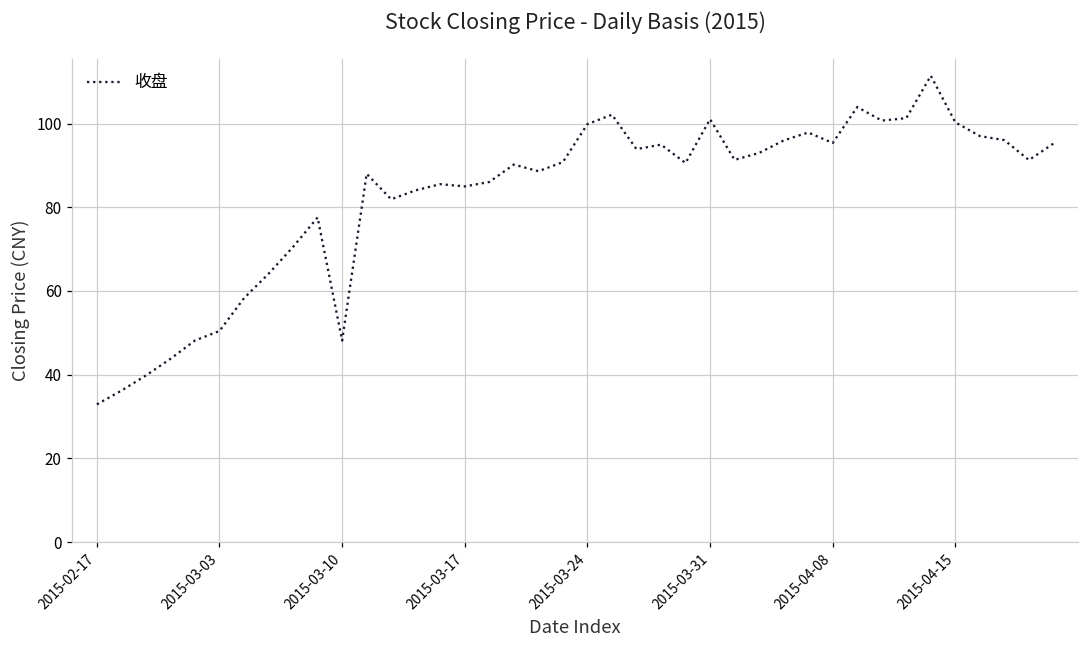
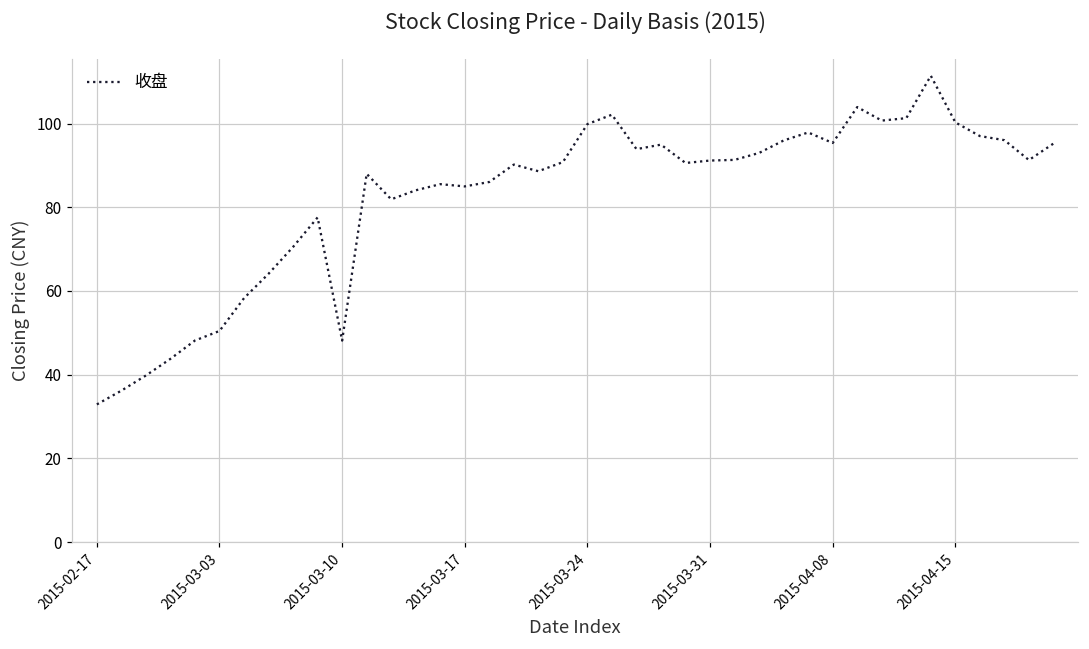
  {
    "2015-02-17": 33,
    "2015-03-03": 50,
    "2015-03-10": 48,
    "2015-03-17": 85,
    "2015-03-24": 100,
-   "2015-03-31": 101,
+   "2015-03-31": 91,
    "2015-04-08": 95,
    "2015-04-15": 100
  }
